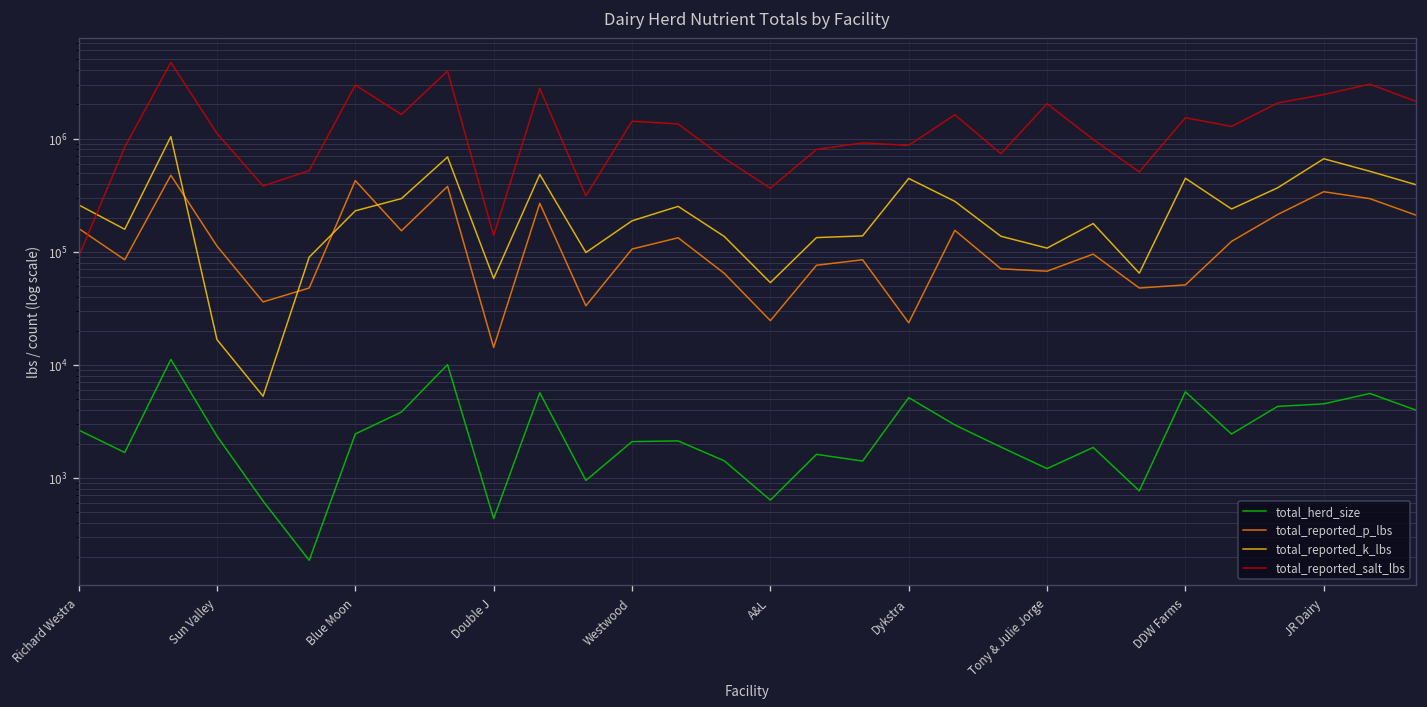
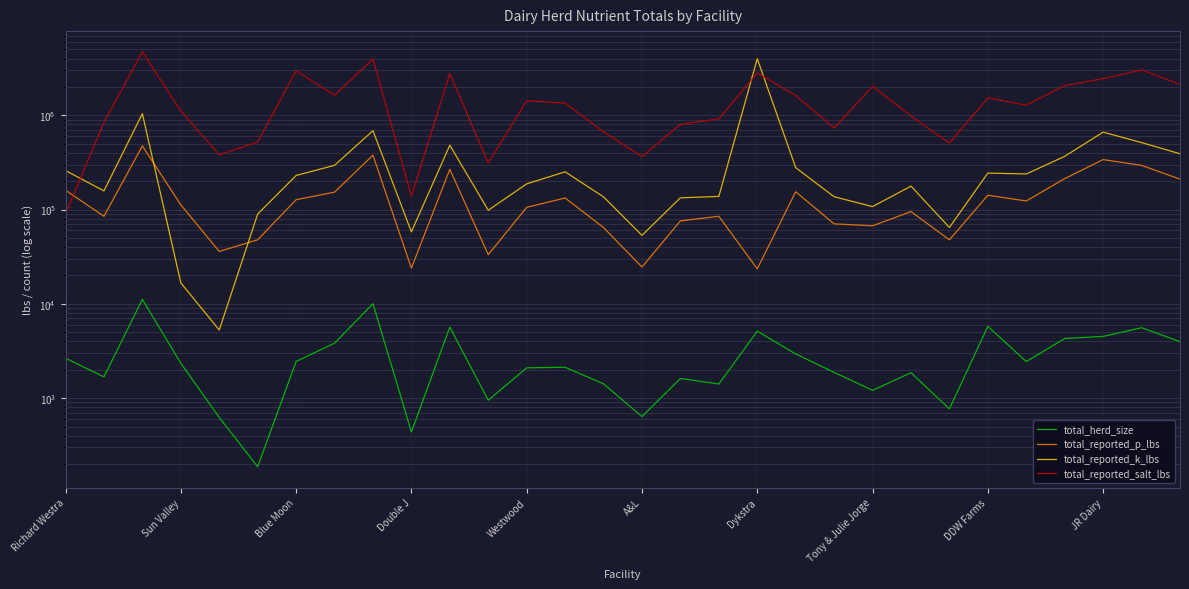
  {
    "total_herd_size": {
      "Richard Westra": 2700,
      "Sun Valley": 2300,
      "Blue Moon": 2400,
      "Double J": 400,
      "Westwood": 2100,
      "A&L": 600,
      "Dykstra": 5000,
      "Tony & Julie Jorge": 1200,
      "DDW Farms": 6000,
      "JR Dairy": 5000
    },
    "total_reported_p_lbs": {
      "Richard Westra": 160000,
      "Sun Valley": 110000,
-     "Blue Moon": 400000,
-     "Double J": 14000,
+     "Blue Moon": 130000,
+     "Double J": 24000,
      "Westwood": 110000,
      "A&L": 25000,
      "Dykstra": 24000,
      "Tony & Julie Jorge": 70000,
-     "DDW Farms": 50000,
+     "DDW Farms": 140000,
      "JR Dairy": 340000
    },
    "total_reported_k_lbs": {
      "Richard Westra": 260000,
      "Sun Valley": 17000,
      "Blue Moon": 230000,
      "Double J": 60000,
      "Westwood": 190000,
      "A&L": 50000,
-     "Dykstra": 400000,
+     "Dykstra": 4000000,
      "Tony & Julie Jorge": 110000,
-     "DDW Farms": 400000,
+     "DDW Farms": 240000,
      "JR Dairy": 700000
    },
    "total_reported_salt_lbs": {
      "Richard Westra": 90000,
      "Sun Valley": 1100000,
      "Blue Moon": 3000000,
      "Double J": 140000,
      "Westwood": 1400000,
      "A&L": 360000,
-     "Dykstra": 900000,
+     "Dykstra": 2800000,
      "Tony & Julie Jorge": 2000000,
      "DDW Farms": 1500000,
      "JR Dairy": 2400000
    }
  }
